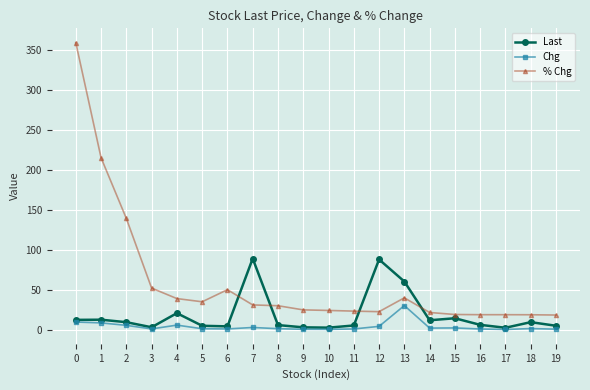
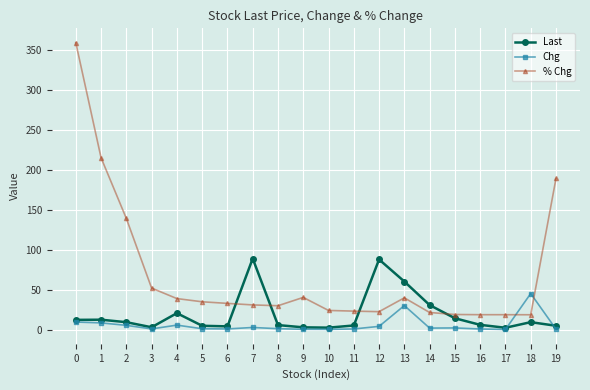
  {
    "Last": {
      "1": 10,
      "2": 10,
      "4": 20,
      "5": 10,
      "7": 90,
      "8": 10,
      "11": 10,
      "12": 90,
      "13": 60,
-     "14": 10,
+     "14": 30,
      "15": 10,
      "16": 10,
      "18": 10,
      "19": 10
    },
    "Chg": {
      "1": 10,
      "2": 10,
      "4": 10,
      "5": 0,
      "7": 0,
      "8": 0,
      "11": 0,
      "12": 0,
      "13": 30,
      "14": 0,
      "15": 0,
      "16": 0,
-     "18": 0,
+     "18": 50,
      "19": 0
    },
    "% Chg": {
      "0": 360,
      "1": 220,
      "2": 140,
      "3": 50,
      "4": 40,
      "5": 40,
-     "6": 50,
+     "6": 30,
      "7": 30,
      "8": 30,
-     "9": 20,
+     "9": 40,
      "10": 20,
      "11": 20,
      "12": 20,
      "13": 40,
      "14": 20,
      "15": 20,
      "16": 20,
      "17": 20,
      "18": 20,
-     "19": 20
+     "19": 190
    }
  }
